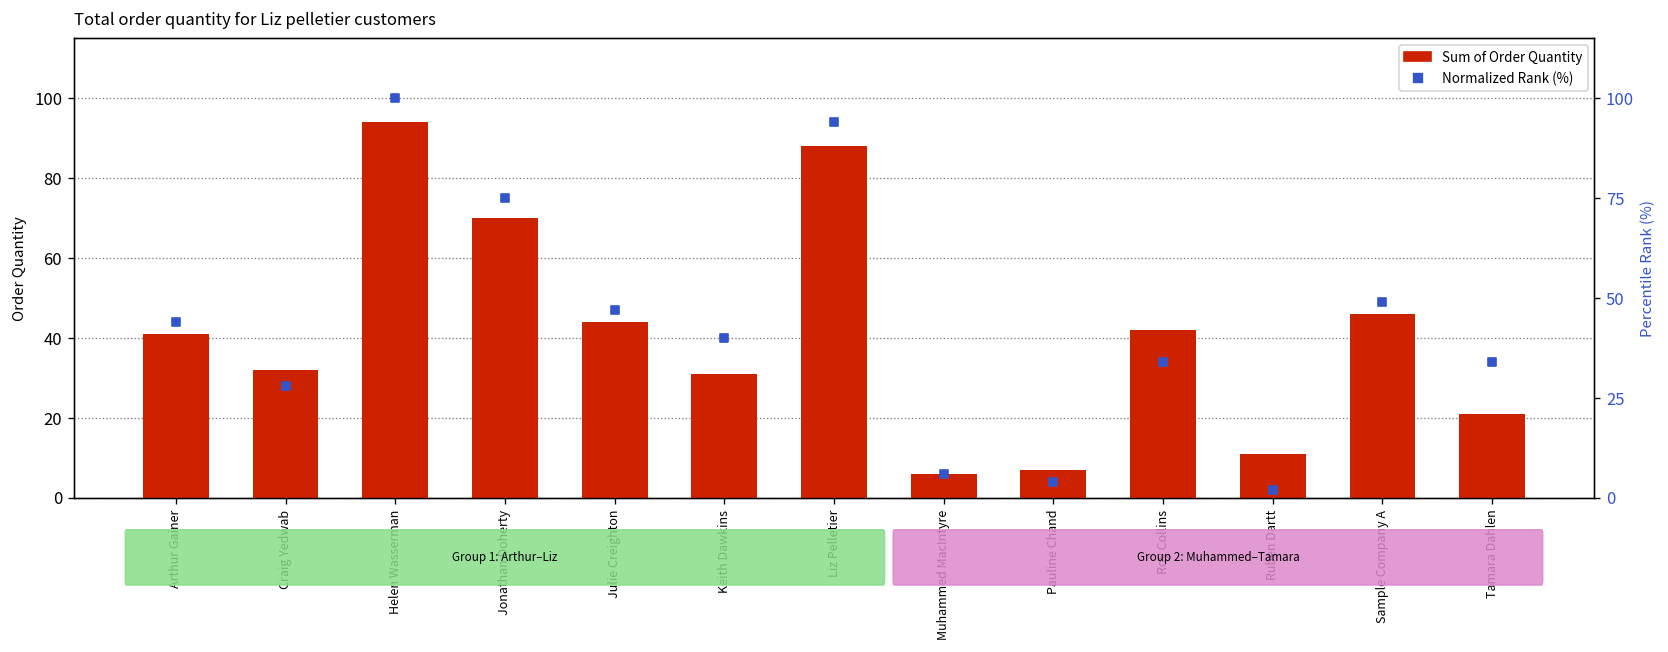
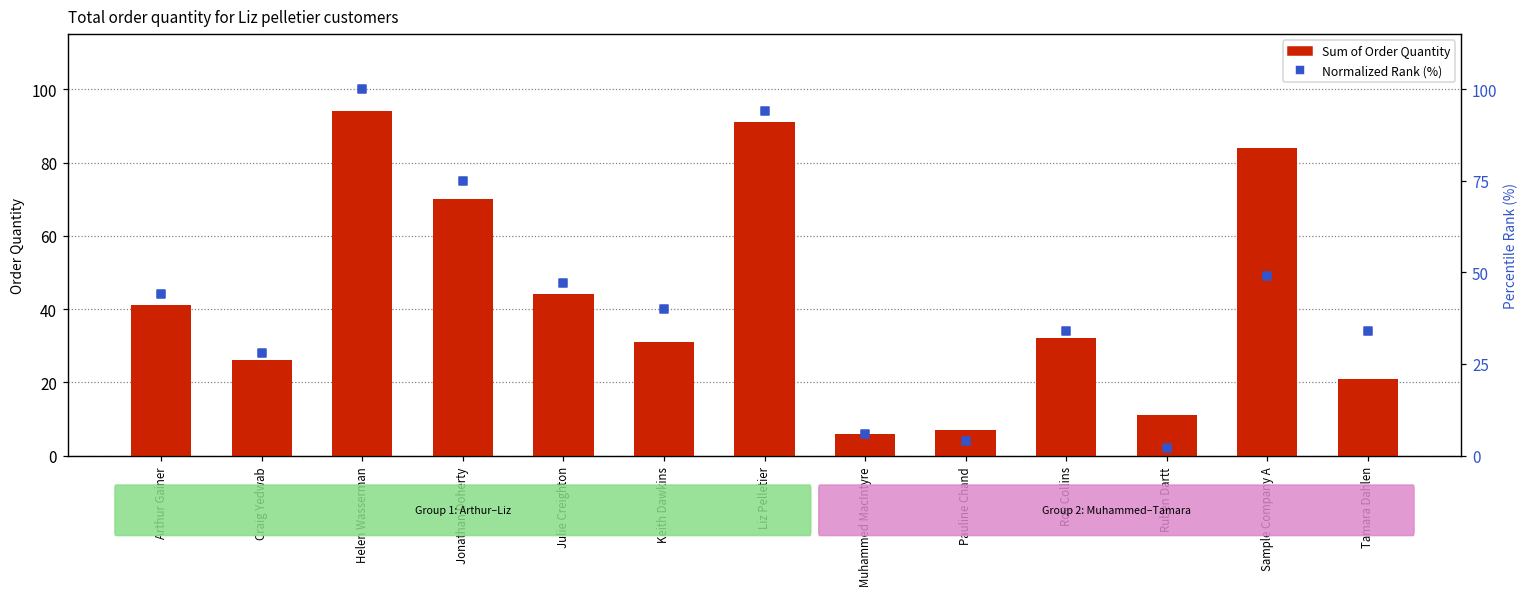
  {
    "Sum of Order Quantity": {
      "Arthur Gainer": 41,
-     "Craig Yedwab": 32,
+     "Craig Yedwab": 26,
      "Helen Wasserman": 94,
      "Jonathan Doherty": 70,
      "Julie Creighton": 44,
      "Keith Dawkins": 31,
-     "Liz Pelletier": 88,
+     "Liz Pelletier": 91,
      "Muhammed MacIntyre": 6,
      "Pauline Chand": 7,
-     "Roy Collins": 42,
+     "Roy Collins": 32,
      "Ruben Dartt": 11,
-     "Sample Company A": 46,
+     "Sample Company A": 84,
      "Tamara Dahlen": 21
    }
  }
